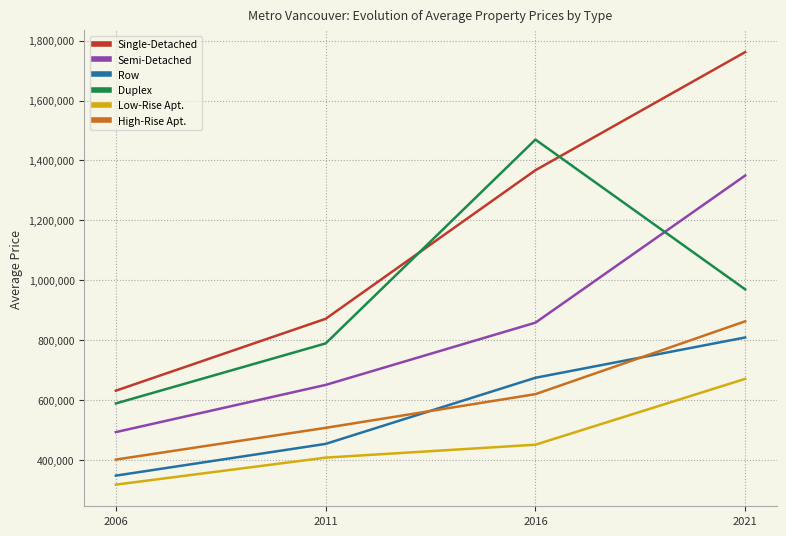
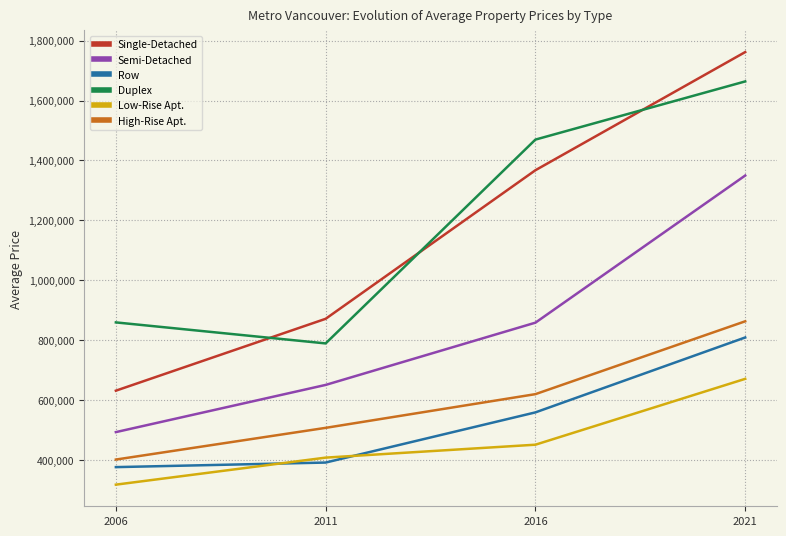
  {
    "Semi-Detached": {
      "2006": "490,000",
      "2011": "650,000",
      "2016": "860,000",
      "2021": "1,350,000"
    },
    "Row": {
-     "2006": "350,000",
-     "2011": "450,000",
-     "2016": "670,000",
+     "2006": "380,000",
+     "2011": "390,000",
+     "2016": "560,000",
      "2021": "810,000"
    },
    "Duplex": {
-     "2006": "590,000",
+     "2006": "860,000",
      "2011": "790,000",
      "2016": "1,470,000",
-     "2021": "970,000"
+     "2021": "1,660,000"
    },
    "Low-Rise Apt.": {
      "2006": "320,000",
      "2011": "410,000",
      "2016": "450,000",
      "2021": "670,000"
    }
  }
